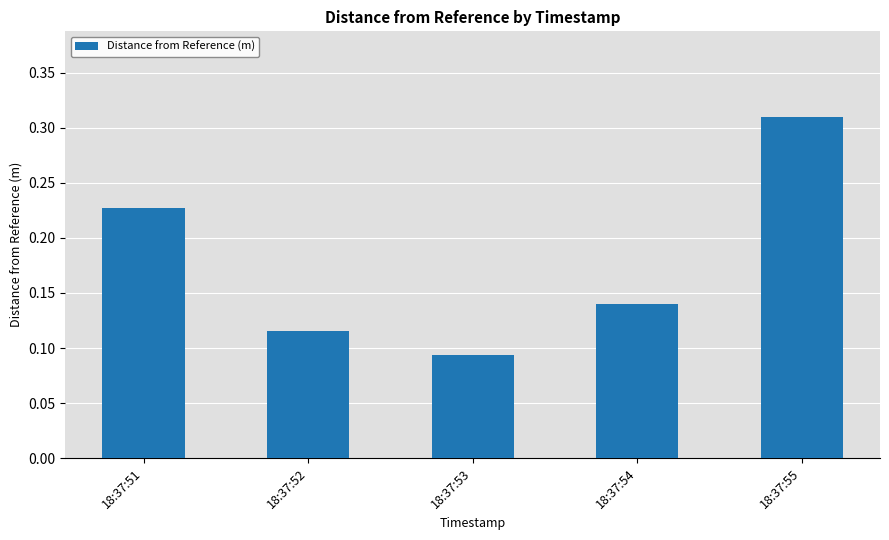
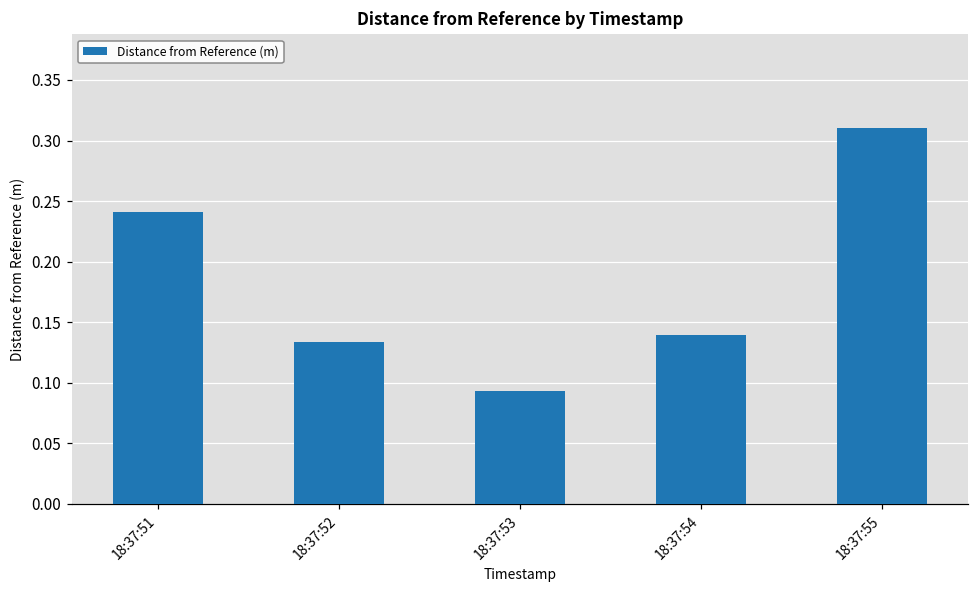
  {
-   "18:37:51": 0.227,
-   "18:37:52": 0.115,
+   "18:37:51": 0.241,
+   "18:37:52": 0.134,
    "18:37:53": 0.094,
    "18:37:54": 0.140,
    "18:37:55": 0.310
  }
